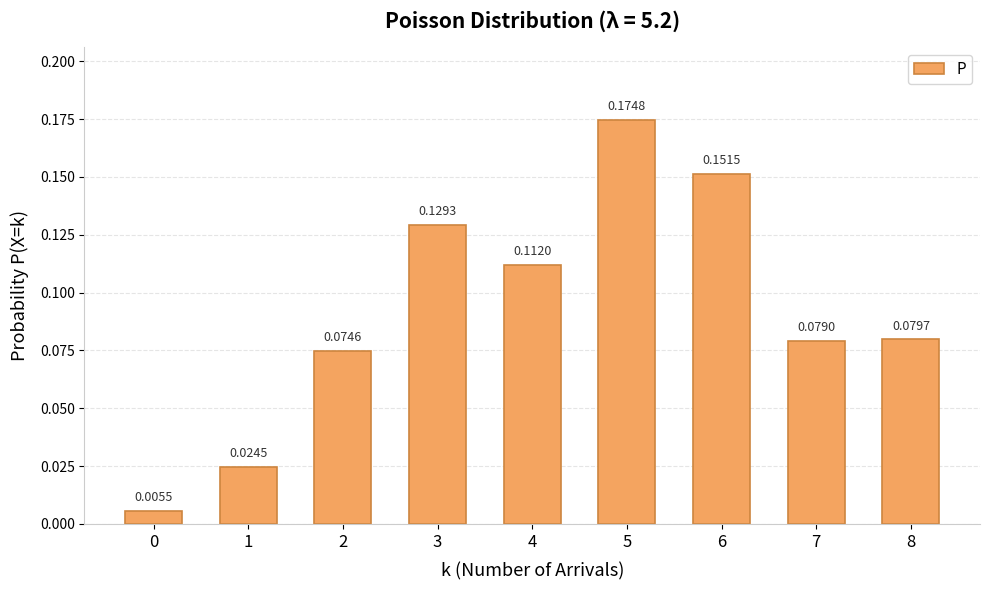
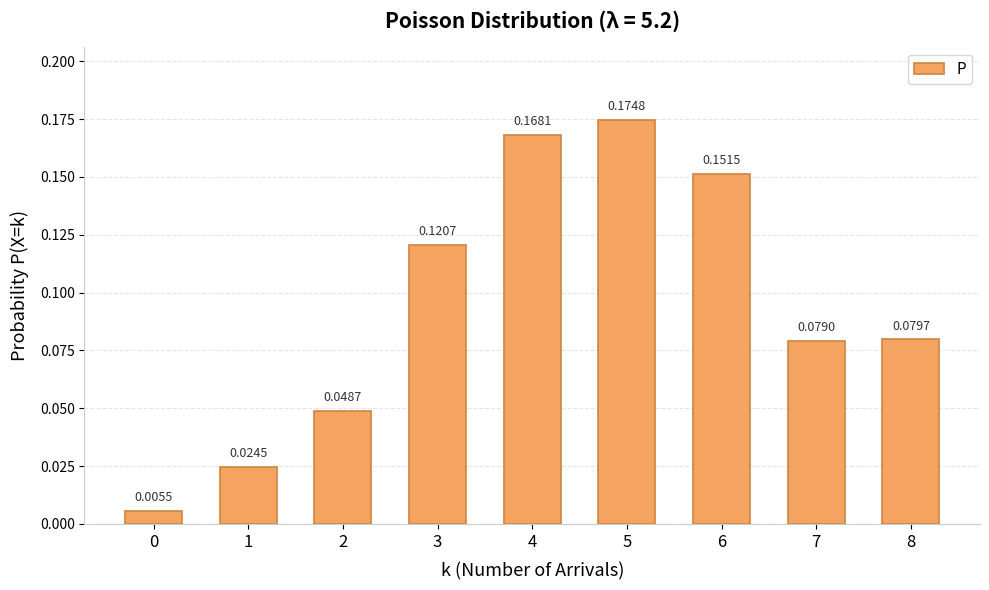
  {
    "0": 0.0055,
    "1": 0.0245,
-   "2": 0.0746,
-   "3": 0.1293,
-   "4": 0.1120,
+   "2": 0.0487,
+   "3": 0.1207,
+   "4": 0.1681,
    "5": 0.1748,
    "6": 0.1515,
    "7": 0.0790,
    "8": 0.0797
  }
